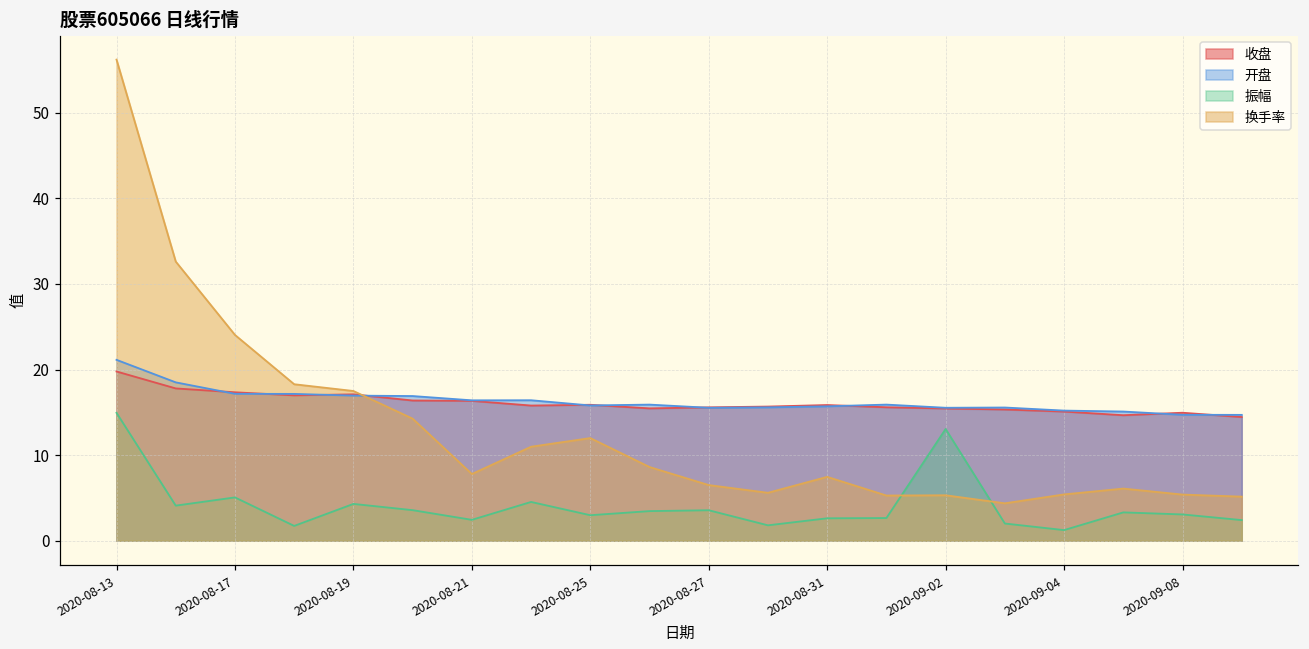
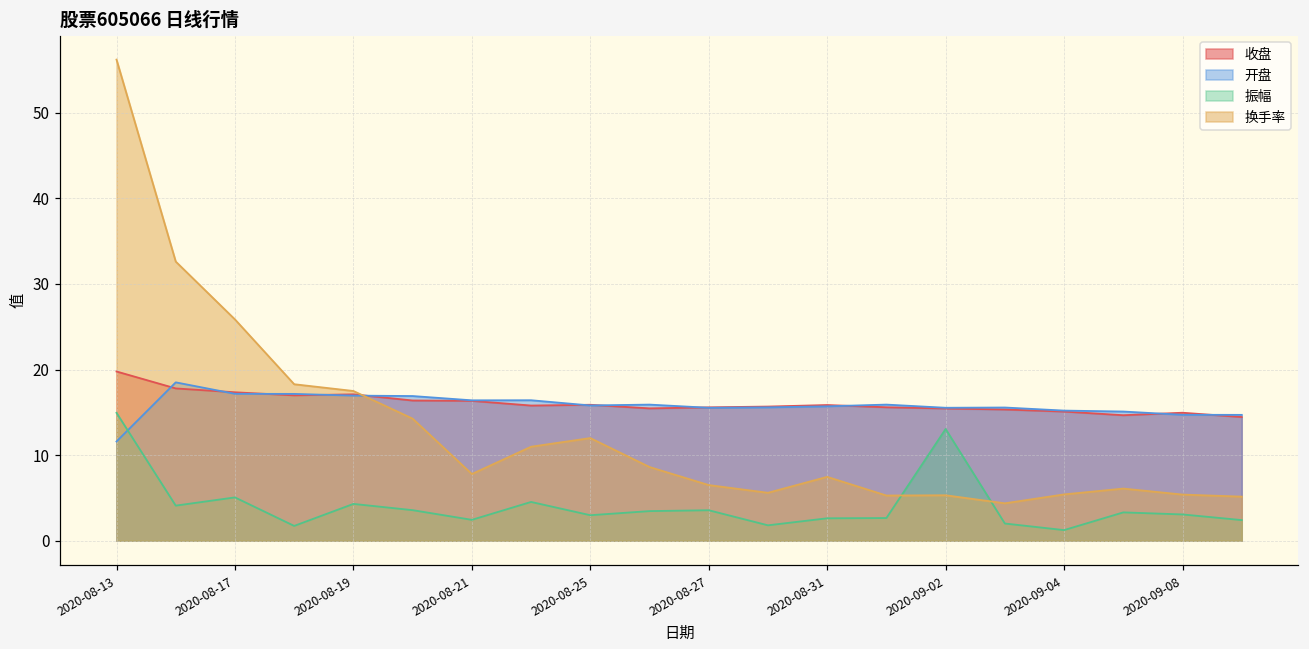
  {
    "收盘": {
      "2020-08-13": 20
    },
    "开盘": {
-     "2020-08-13": 21
+     "2020-08-13": 12
    },
    "振幅": {
      "2020-08-13": 15,
      "2020-08-17": 5,
      "2020-08-19": 4,
      "2020-08-21": 2,
      "2020-08-25": 3,
      "2020-08-27": 4,
      "2020-08-31": 3,
      "2020-09-02": 13,
      "2020-09-04": 1,
      "2020-09-08": 3
    },
    "换手率": {
      "2020-08-13": 56,
-     "2020-08-17": 24,
+     "2020-08-17": 26,
      "2020-08-19": 17,
      "2020-08-21": 8,
      "2020-08-25": 12,
      "2020-08-27": 7,
      "2020-08-31": 7,
      "2020-09-02": 5,
      "2020-09-04": 5,
      "2020-09-08": 5
    }
  }
